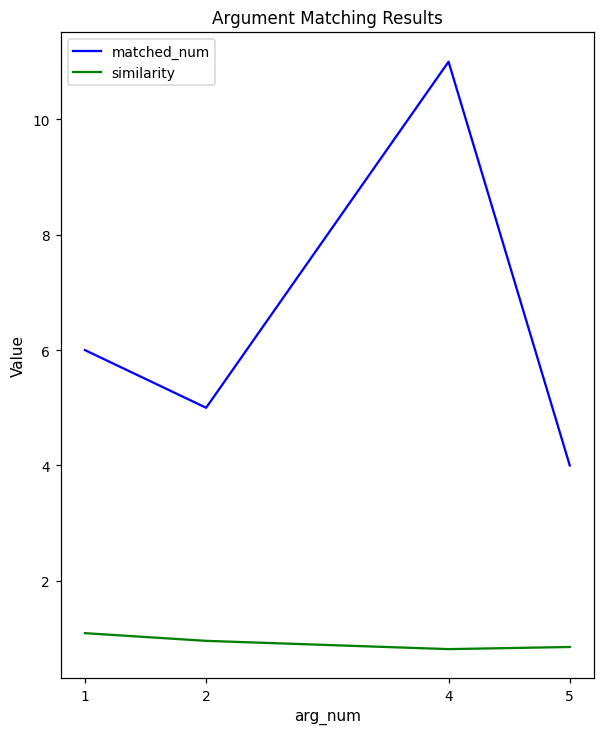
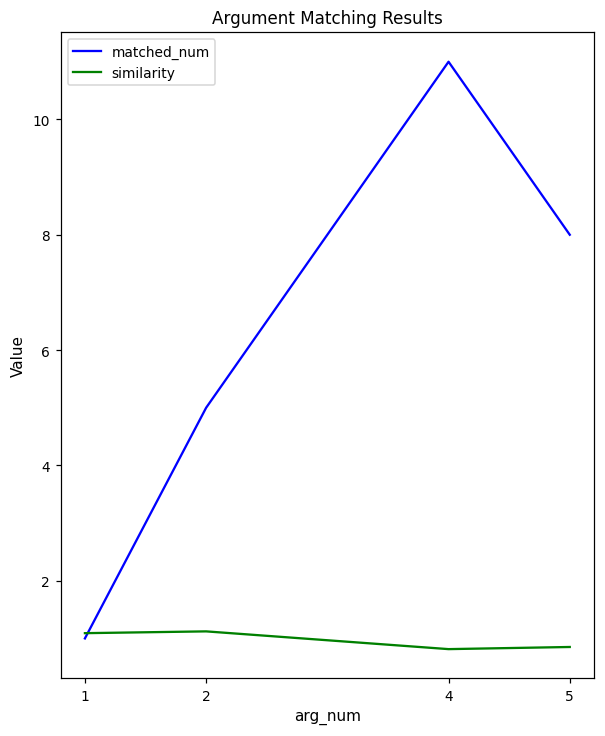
  {
    "matched_num": {
-     "1": 6,
+     "1": 1,
      "2": 5,
      "4": 11,
-     "5": 4
+     "5": 8
    },
    "similarity": {
      "1": 1.1,
-     "2": 1.0,
+     "2": 1.1,
      "4": 0.8,
      "5": 0.9
    }
  }
